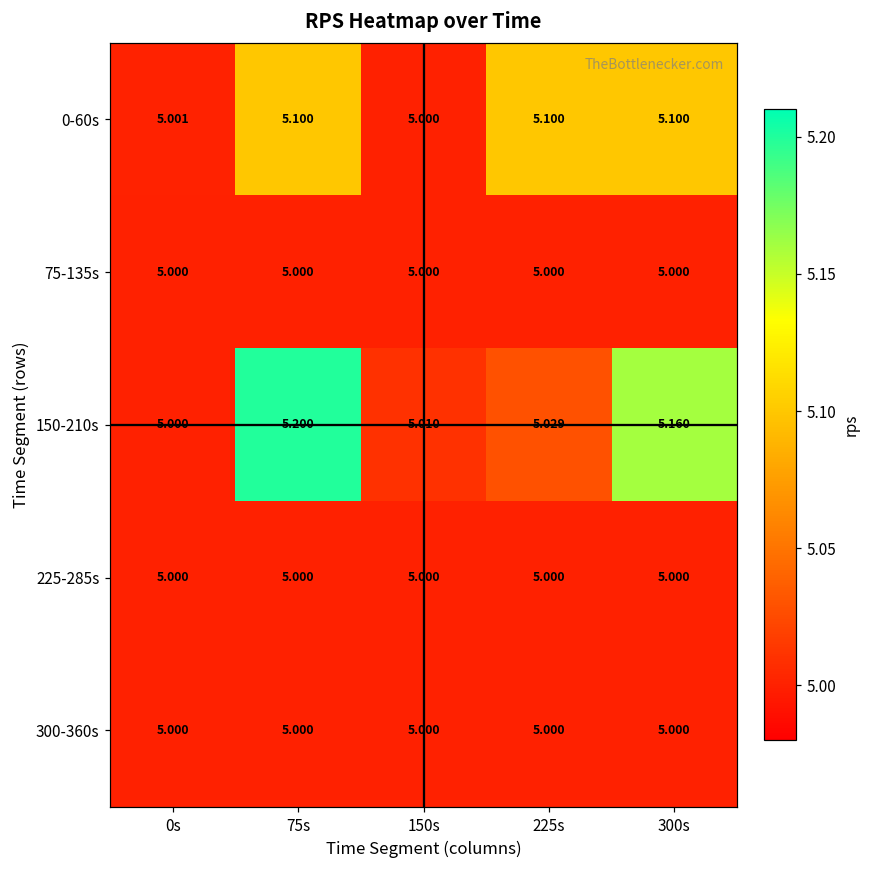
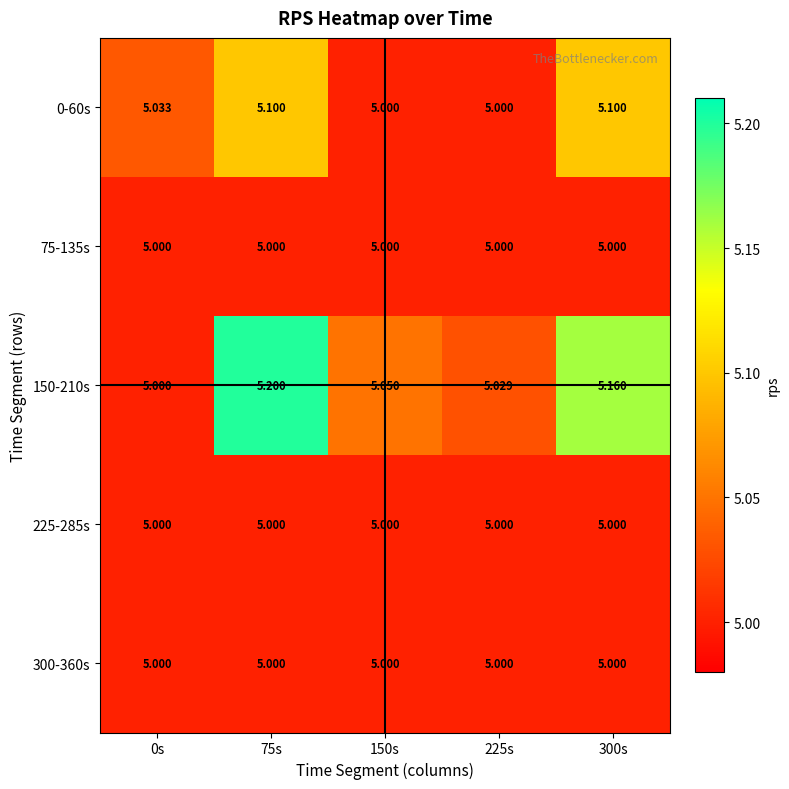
  {
    "0-60s": {
-     "0s": 5.001,
+     "0s": 5.033,
      "75s": 5.100,
      "150s": 5.000,
-     "225s": 5.100
+     "225s": 5.000
    },
    "75-135s": {
      "0s": 5.000,
      "75s": 5.000,
      "150s": 5.000,
      "225s": 5.000,
      "300s": 5.000
    },
    "150-210s": {
      "0s": 5.000,
      "75s": 5.200,
-     "150s": 5.010,
+     "150s": 5.050,
      "225s": 5.029,
      "300s": 5.160
    },
    "225-285s": {
      "0s": 5.000,
      "75s": 5.000,
      "150s": 5.000,
      "225s": 5.000,
      "300s": 5.000
    },
    "300-360s": {
      "0s": 5.000,
      "75s": 5.000,
      "150s": 5.000,
      "225s": 5.000,
      "300s": 5.000
    }
  }
